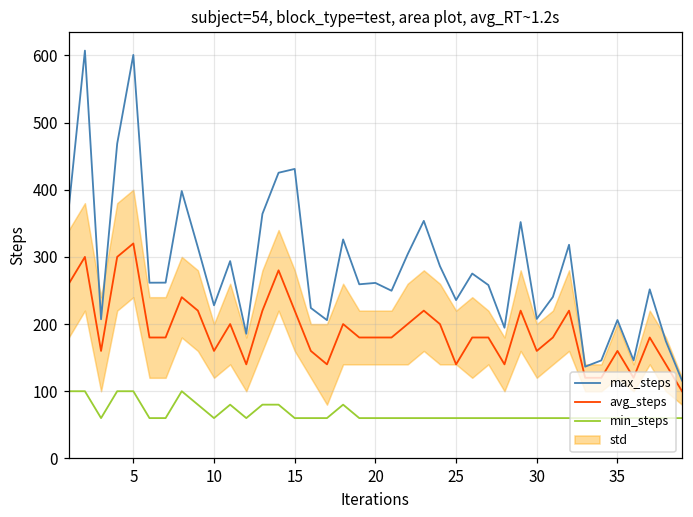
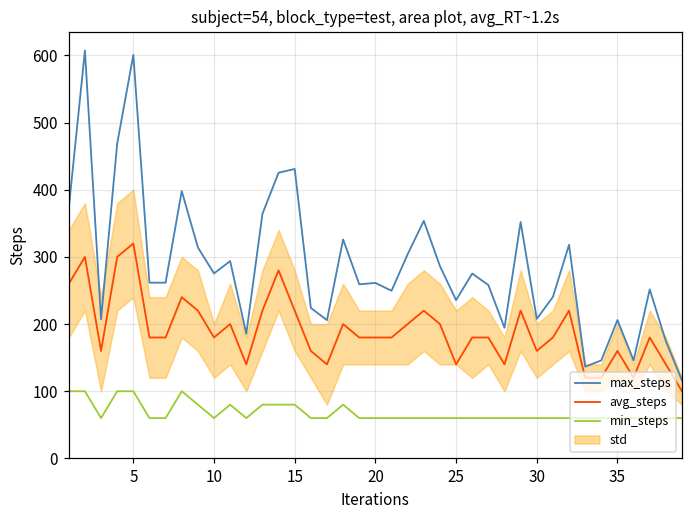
  {
    "max_steps": {
      "5": 600,
-     "10": 230,
+     "10": 280,
      "15": 430,
      "20": 260,
      "25": 240,
      "30": 210,
      "35": 210
    },
    "avg_steps": {
      "5": 320,
-     "10": 160,
+     "10": 180,
      "15": 220,
      "20": 180,
      "25": 140,
      "30": 160,
      "35": 160
    },
    "min_steps": {
      "5": 100,
      "10": 60,
-     "15": 60,
+     "15": 80,
      "20": 60,
      "25": 60,
      "30": 60
    }
  }
